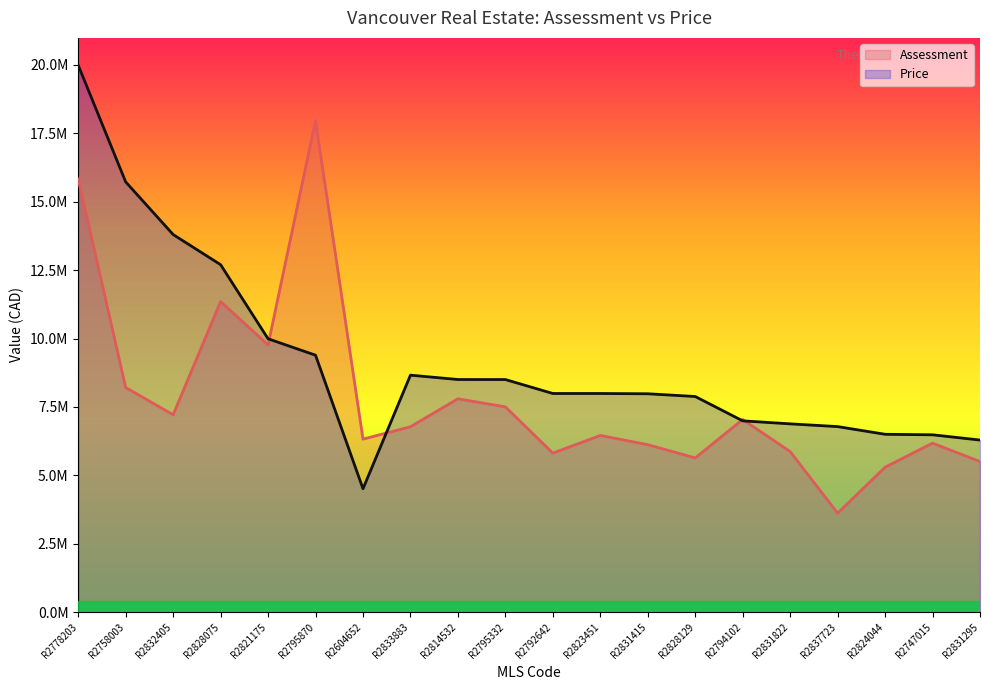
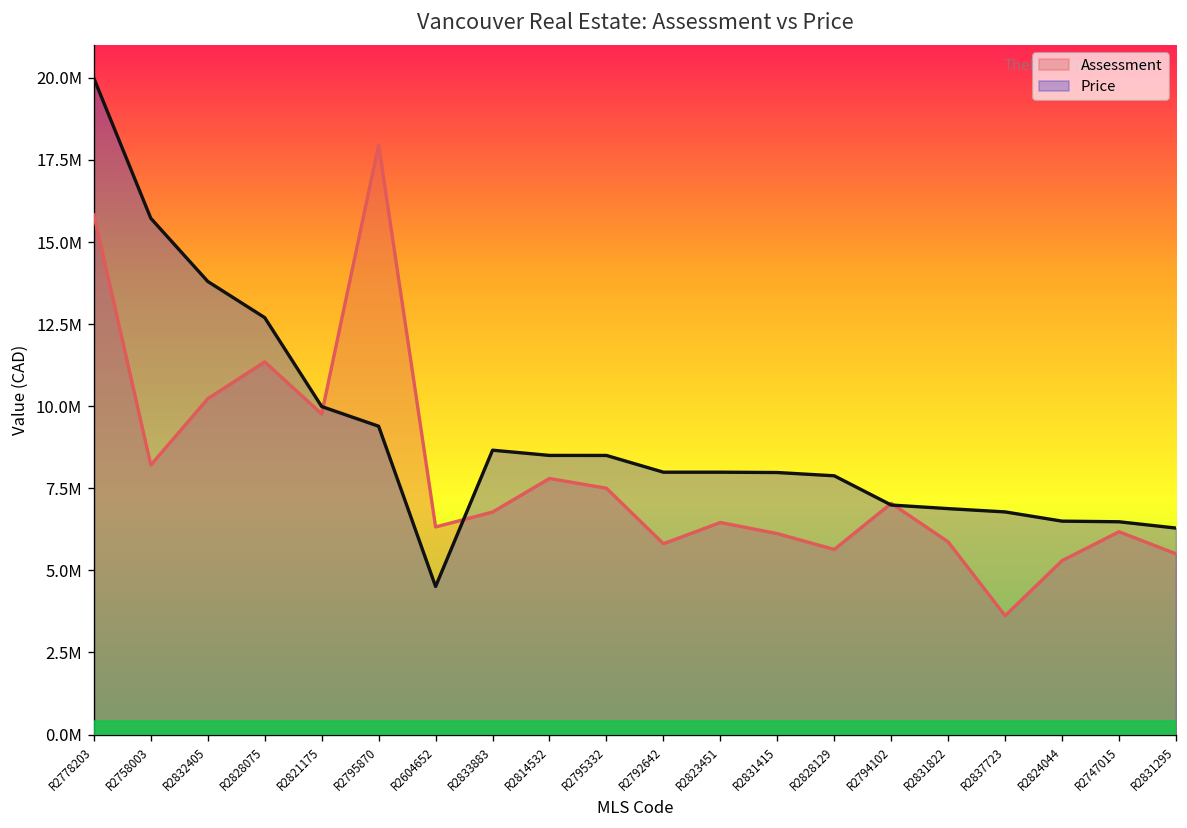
  {
    "Assessment": {
      "R2778203": 15800000,
      "R2758003": 8200000,
-     "R2832405": 7200000,
+     "R2832405": 10200000,
      "R2828075": 11400000,
      "R2821175": 9800000,
      "R2795870": 18000000,
      "R2604652": 6300000,
      "R2833883": 6800000,
      "R2814532": 7800000,
      "R2795332": 7500000,
      "R2792642": 5800000,
      "R2823451": 6500000,
      "R2831415": 6100000,
      "R2828129": 5600000,
      "R2831822": 5900000,
      "R2837723": 3600000,
      "R2824044": 5300000,
      "R2747015": 6200000,
      "R2831295": 5500000
    },
    "Price": {
      "R2778203": 20000000,
      "R2758003": 15700000,
      "R2832405": 13800000,
      "R2828075": 12700000,
      "R2821175": 10000000,
      "R2795870": 9400000,
      "R2604652": 4500000,
      "R2833883": 8700000,
      "R2814532": 8500000,
      "R2795332": 8500000,
      "R2792642": 8000000,
      "R2823451": 8000000,
      "R2831415": 8000000,
      "R2828129": 7900000,
      "R2831822": 6900000,
      "R2837723": 6800000,
      "R2824044": 6500000,
      "R2747015": 6500000,
      "R2831295": 6300000
    }
  }
